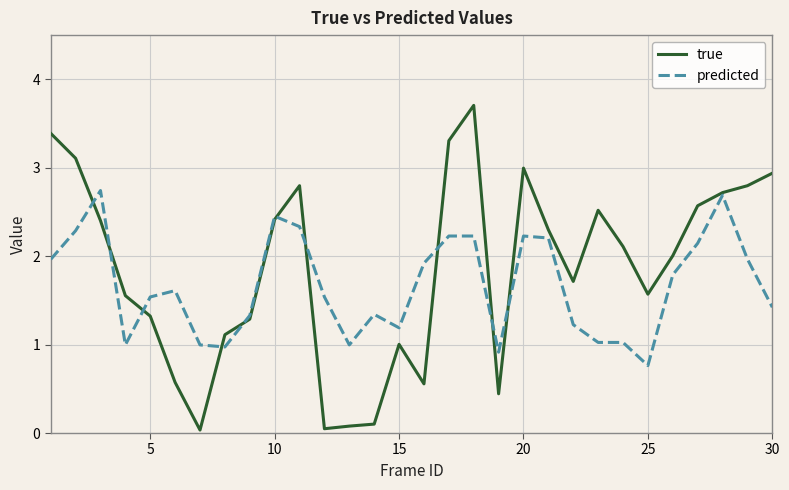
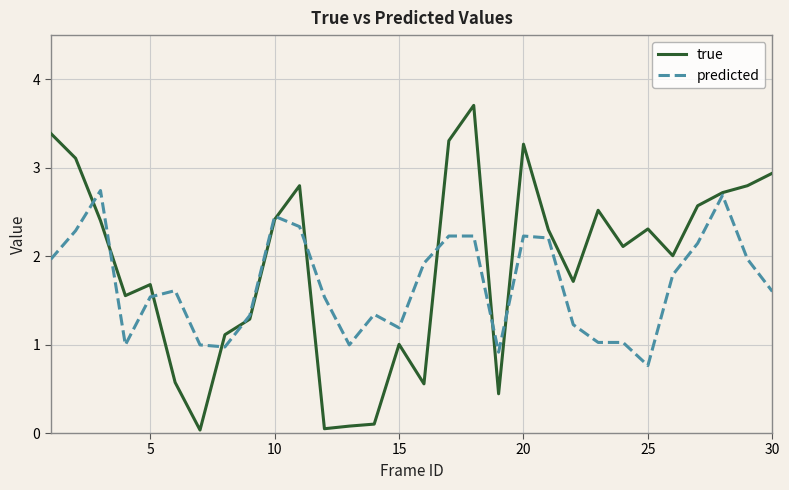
  {
    "true": {
-     "5": 1.3,
+     "5": 1.7,
      "10": 2.4,
      "15": 1.0,
-     "20": 3.0,
-     "25": 1.6,
+     "20": 3.3,
+     "25": 2.3,
      "30": 2.9
    },
    "predicted": {
      "5": 1.5,
      "10": 2.5,
      "15": 1.2,
      "20": 2.2,
      "25": 0.8,
-     "30": 1.4
+     "30": 1.6
    }
  }
